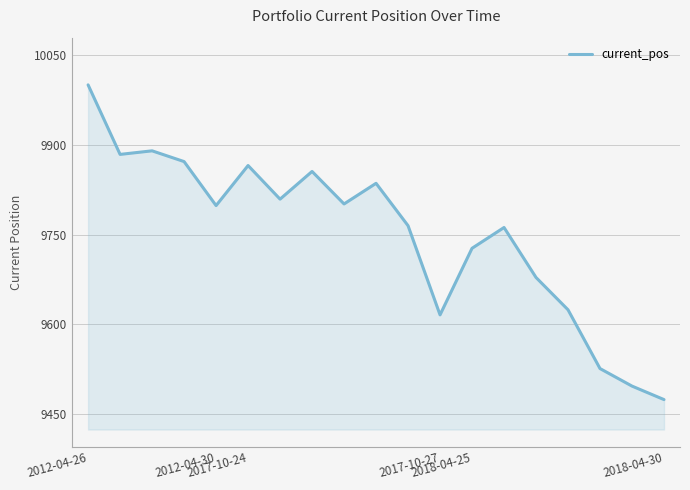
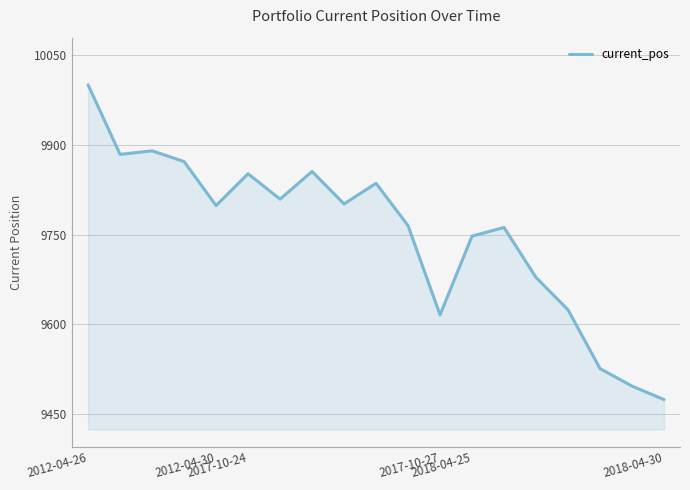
  {
    "2012-04-26": 10000,
    "2012-04-30": 9800,
-   "2017-10-24": 9870,
+   "2017-10-24": 9850,
    "2017-10-27": 9620,
-   "2018-04-25": 9730,
+   "2018-04-25": 9750,
    "2018-04-30": 9470
  }
